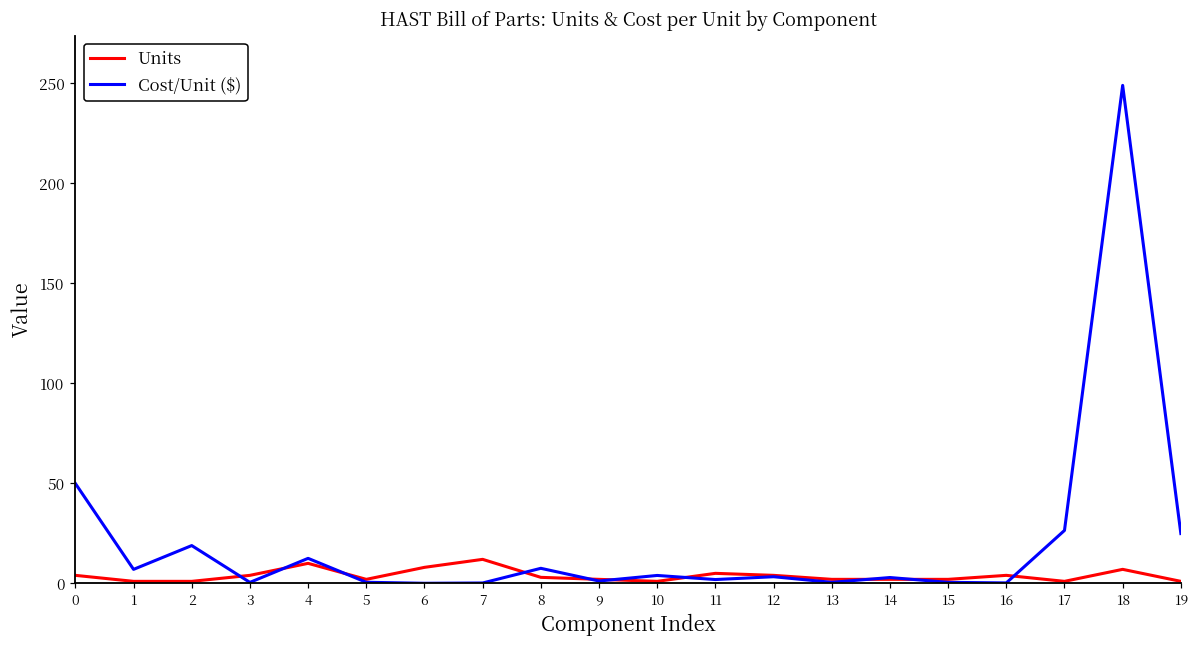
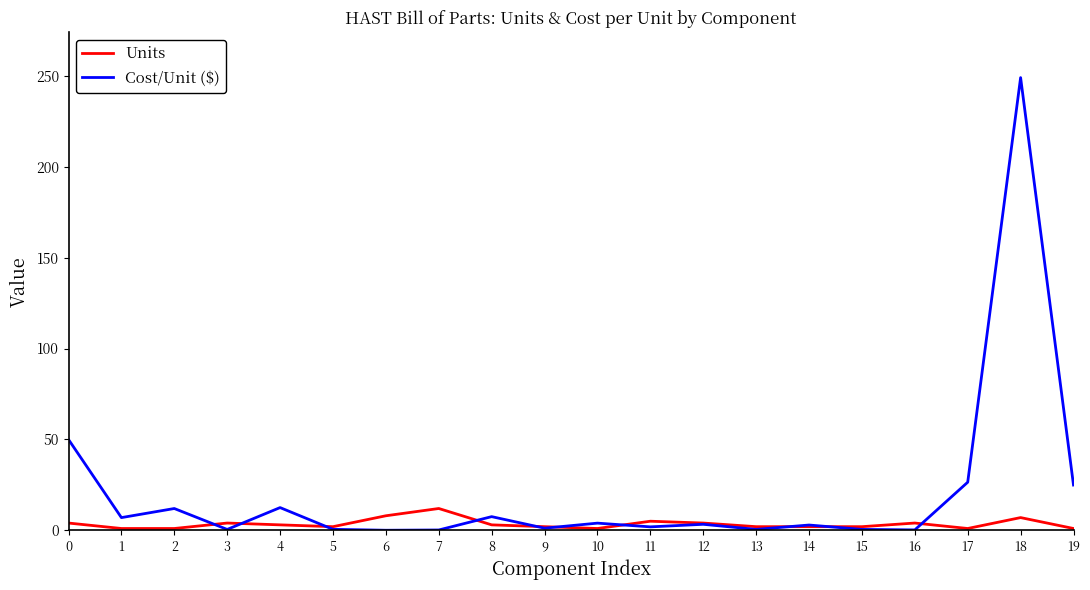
  {
    "Units": {
      "0": 4,
      "1": 1,
      "2": 1,
      "3": 4,
-     "4": 10,
+     "4": 3,
      "5": 2,
      "6": 8,
      "7": 12,
      "8": 3,
      "10": 1,
      "11": 5,
      "13": 2,
      "15": 2,
      "16": 4,
      "17": 1,
      "18": 7,
      "19": 1
    },
    "Cost/Unit ($)": {
      "0": 50,
      "1": 7,
-     "2": 19,
+     "2": 12,
      "3": 0,
      "4": 13,
      "5": 1,
      "6": 0,
      "7": 0,
      "8": 8,
      "10": 4,
      "11": 2,
      "13": 1,
      "15": 1,
      "16": 0,
      "17": 26,
      "18": 249,
      "19": 25
    }
  }
